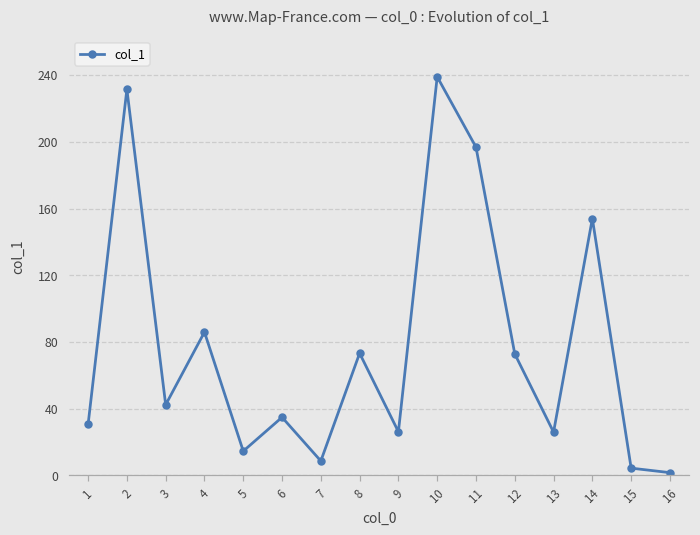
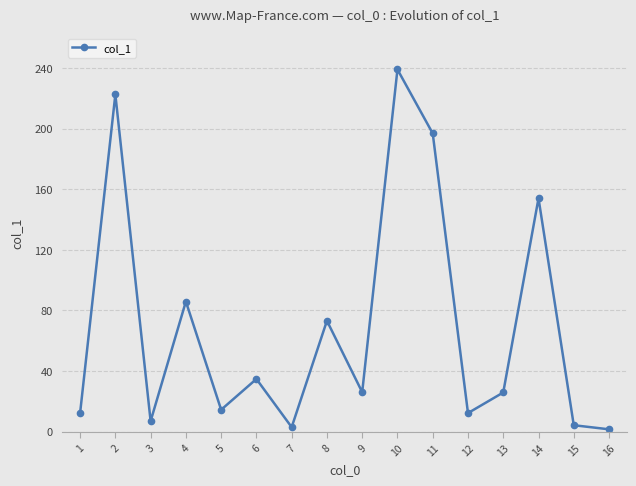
  {
-   "1": 31,
-   "2": 232,
-   "3": 42,
+   "1": 12,
+   "2": 223,
+   "3": 7,
    "4": 86,
    "5": 15,
    "6": 35,
-   "7": 9,
+   "7": 3,
    "8": 73,
    "9": 26,
    "10": 239,
    "11": 197,
-   "12": 73,
+   "12": 12,
    "13": 26,
    "14": 154,
    "15": 4,
    "16": 2
  }
